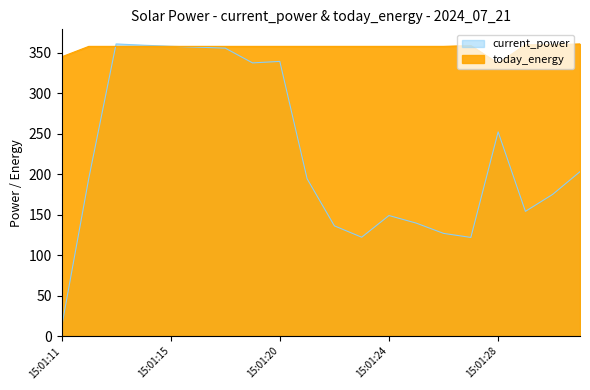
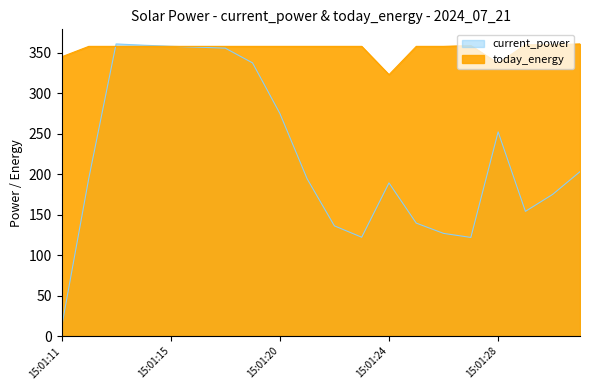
  {
    "current_power": {
      "15:01:11": 10,
-     "15:01:20": 340,
-     "15:01:24": 150,
+     "15:01:20": 280,
+     "15:01:24": 190,
      "15:01:28": 250
    },
    "today_energy": {
      "15:01:11": 350,
      "15:01:20": 360,
-     "15:01:24": 360
+     "15:01:24": 320
    }
  }
